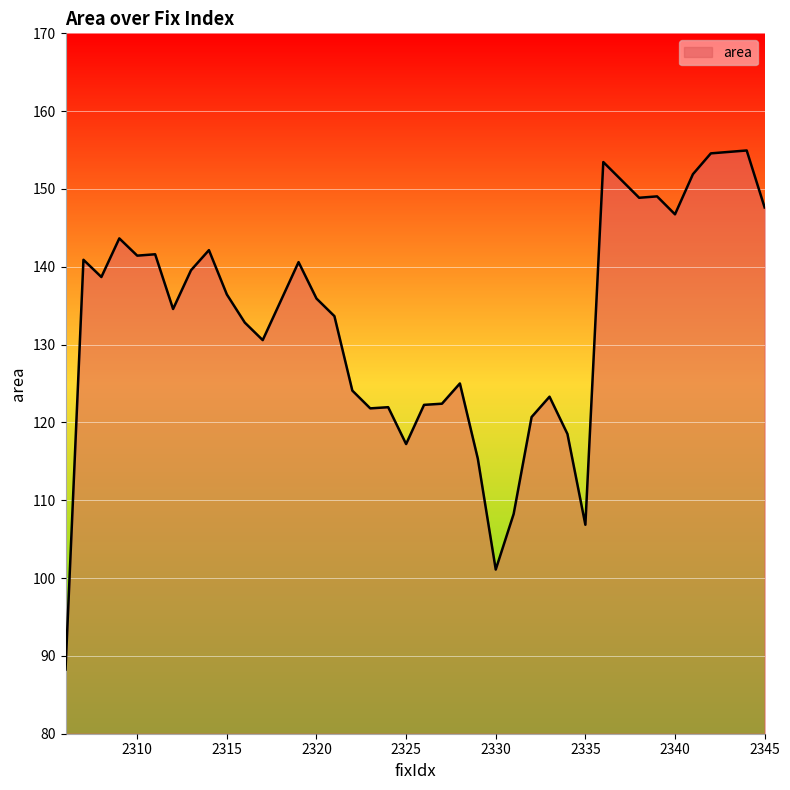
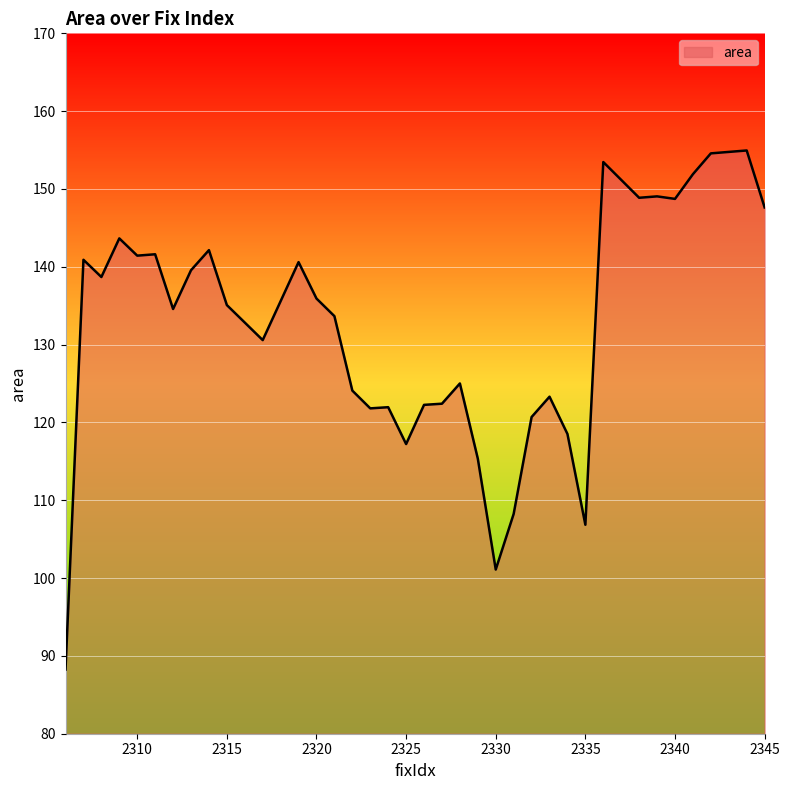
  {
    "2310": 141,
-   "2315": 136,
+   "2315": 135,
    "2320": 136,
    "2325": 117,
    "2330": 101,
    "2335": 107,
-   "2340": 147,
+   "2340": 149,
    "2345": 148
  }
